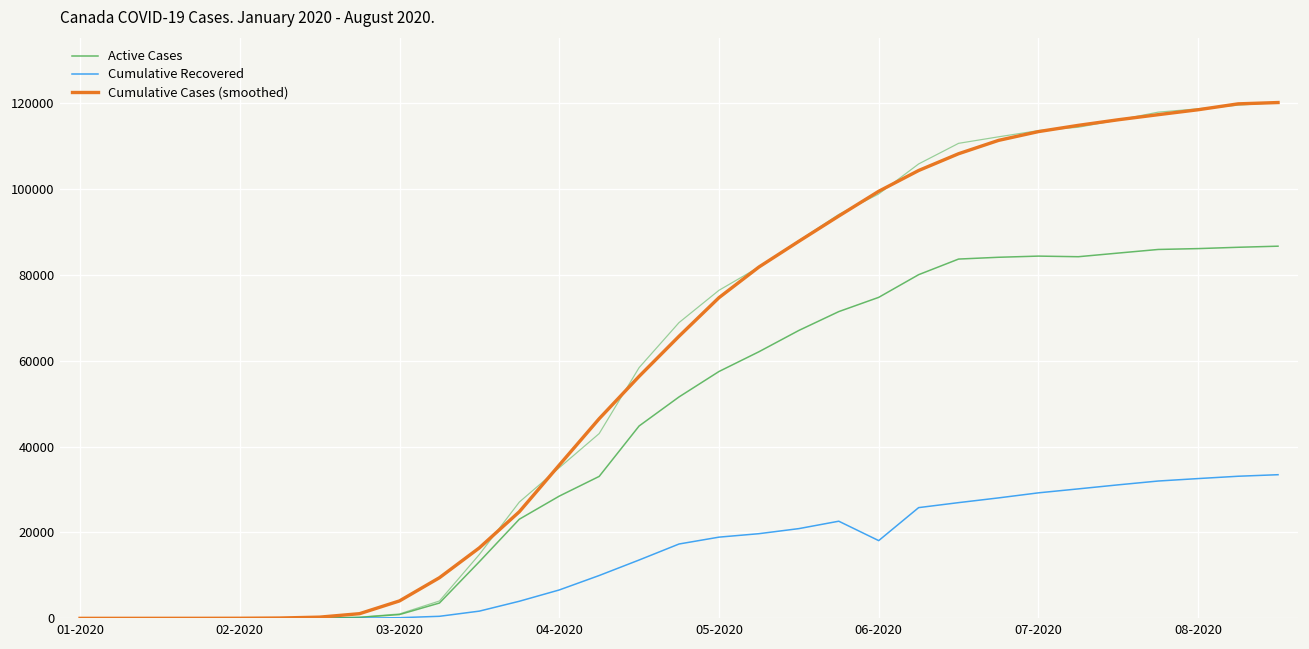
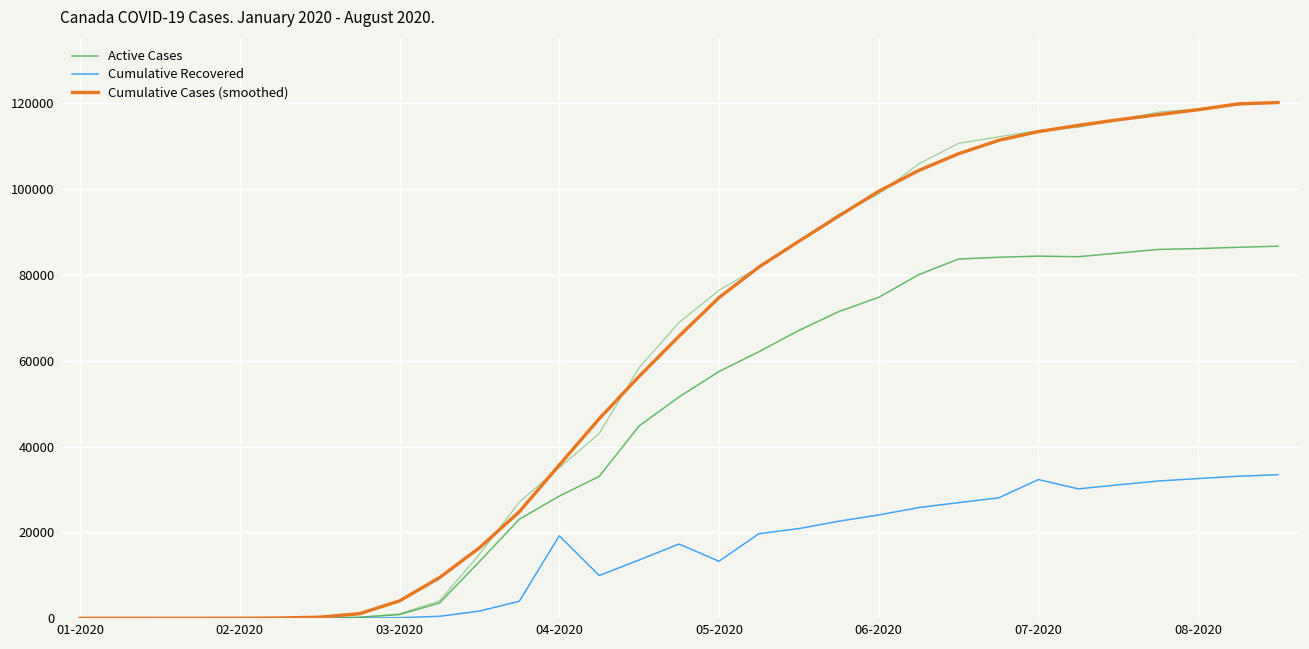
  {
    "Cumulative Recovered": {
      "03-2020": 0,
-     "04-2020": 7000,
-     "05-2020": 19000,
-     "06-2020": 18000,
-     "07-2020": 29000,
+     "04-2020": 19000,
+     "05-2020": 13000,
+     "06-2020": 24000,
+     "07-2020": 32000,
      "08-2020": 33000
    },
    "Cumulative Cases (smoothed)": {
      "03-2020": 4000,
      "05-2020": 75000
    }
  }
